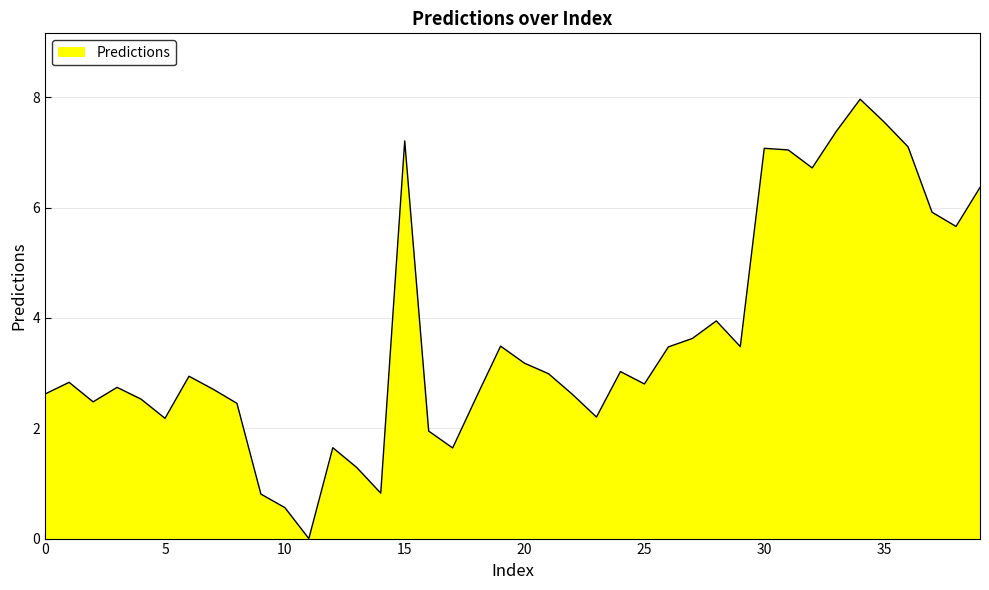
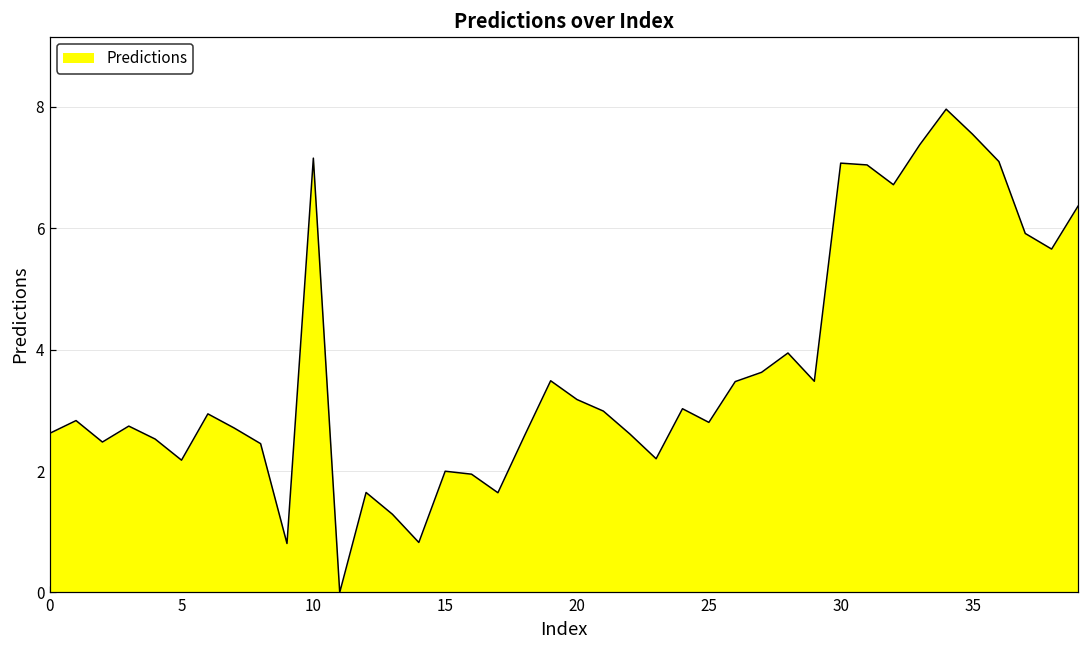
  {
    "0": 2.6,
    "5": 2.2,
-   "10": 0.6,
-   "15": 7.2,
+   "10": 7.2,
+   "15": 2.0,
    "20": 3.2,
    "25": 2.8,
    "30": 7.1,
    "35": 7.6
  }
